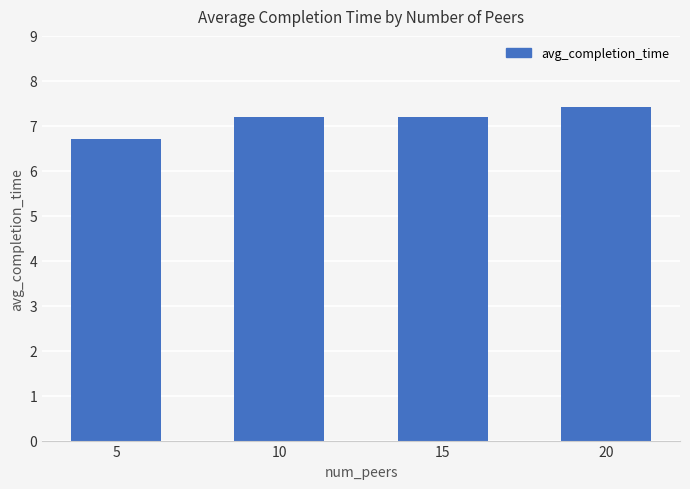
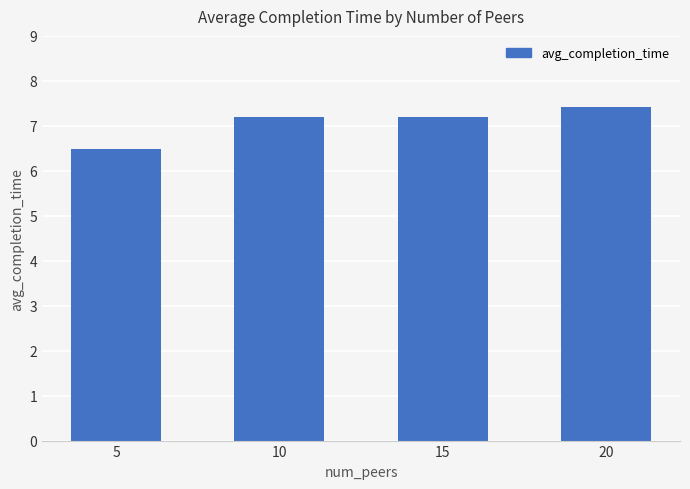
  {
-   "5": 6.7,
+   "5": 6.5,
    "10": 7.2,
    "15": 7.2,
    "20": 7.4
  }
